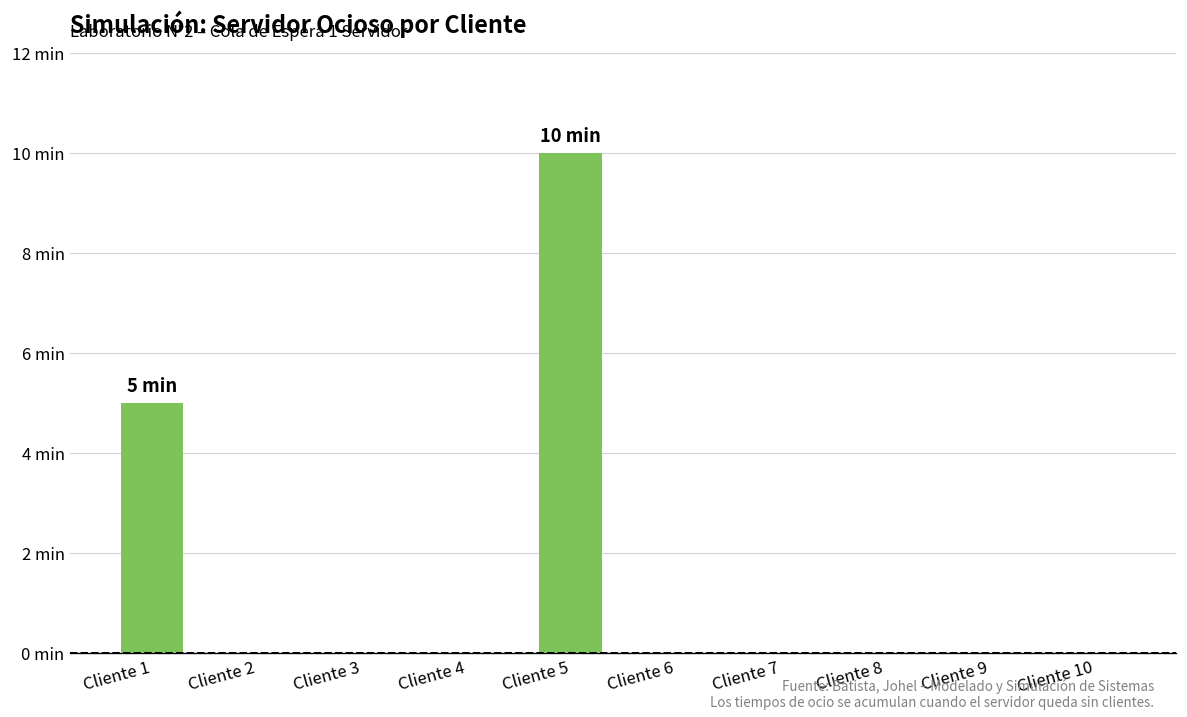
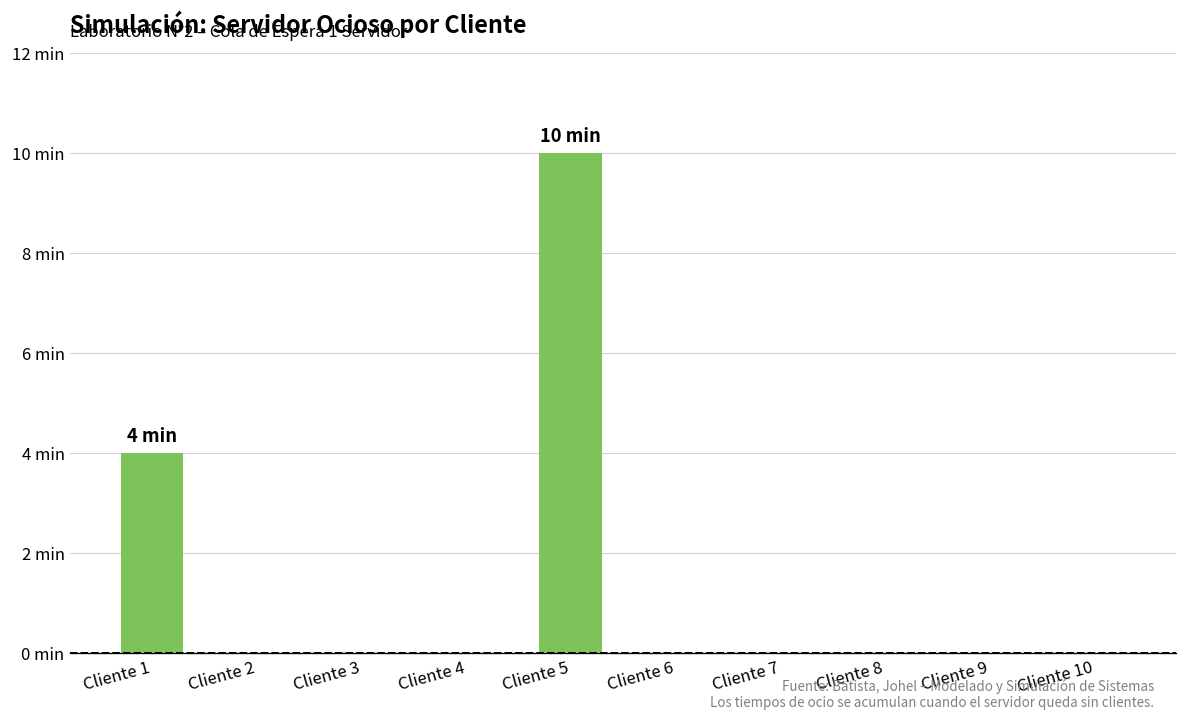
  {
-   "Cliente 1": 5,
+   "Cliente 1": 4,
    "Cliente 5": 10
  }
